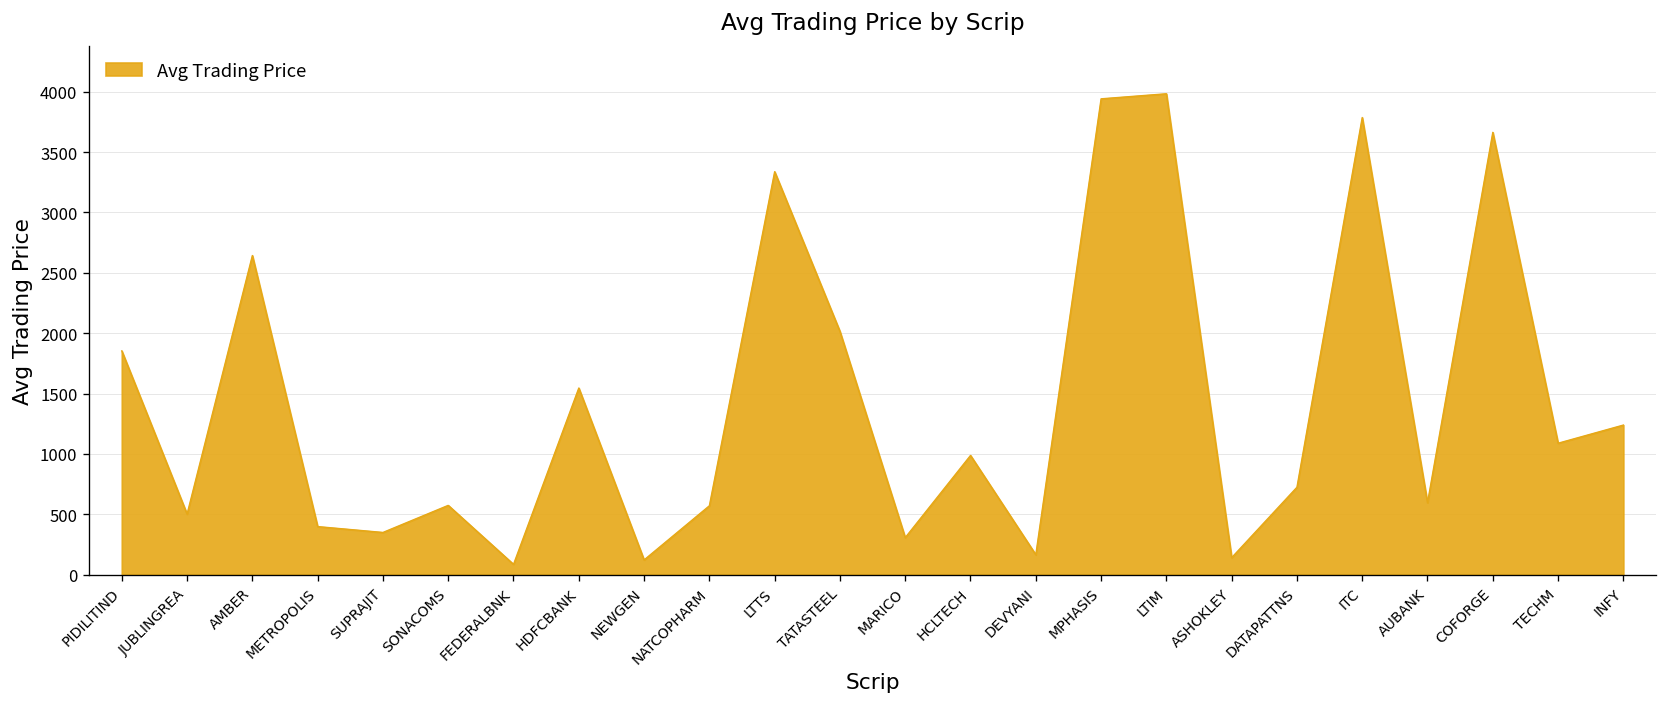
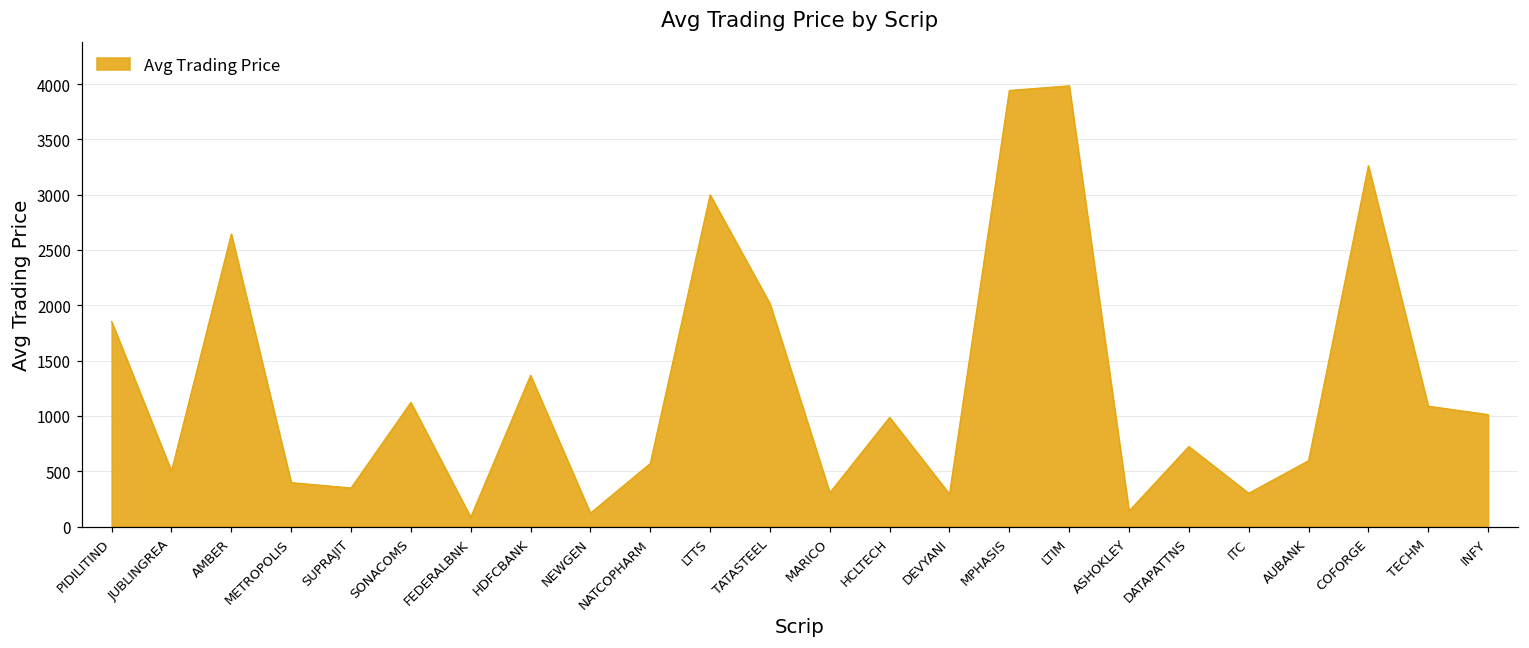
  {
    "PIDILITIND": 1850,
    "JUBLINGREA": 500,
    "AMBER": 2640,
    "METROPOLIS": 400,
    "SUPRAJIT": 350,
-   "SONACOMS": 570,
+   "SONACOMS": 1120,
    "FEDERALBNK": 80,
-   "HDFCBANK": 1550,
+   "HDFCBANK": 1370,
    "NEWGEN": 120,
    "NATCOPHARM": 570,
-   "LTTS": 3340,
+   "LTTS": 3000,
    "TATASTEEL": 2010,
    "MARICO": 310,
    "HCLTECH": 990,
-   "DEVYANI": 160,
+   "DEVYANI": 290,
    "MPHASIS": 3940,
    "LTIM": 3980,
    "ASHOKLEY": 140,
    "DATAPATTNS": 720,
-   "ITC": 3790,
+   "ITC": 300,
    "AUBANK": 600,
-   "COFORGE": 3660,
+   "COFORGE": 3260,
    "TECHM": 1090,
-   "INFY": 1240
+   "INFY": 1010
  }
